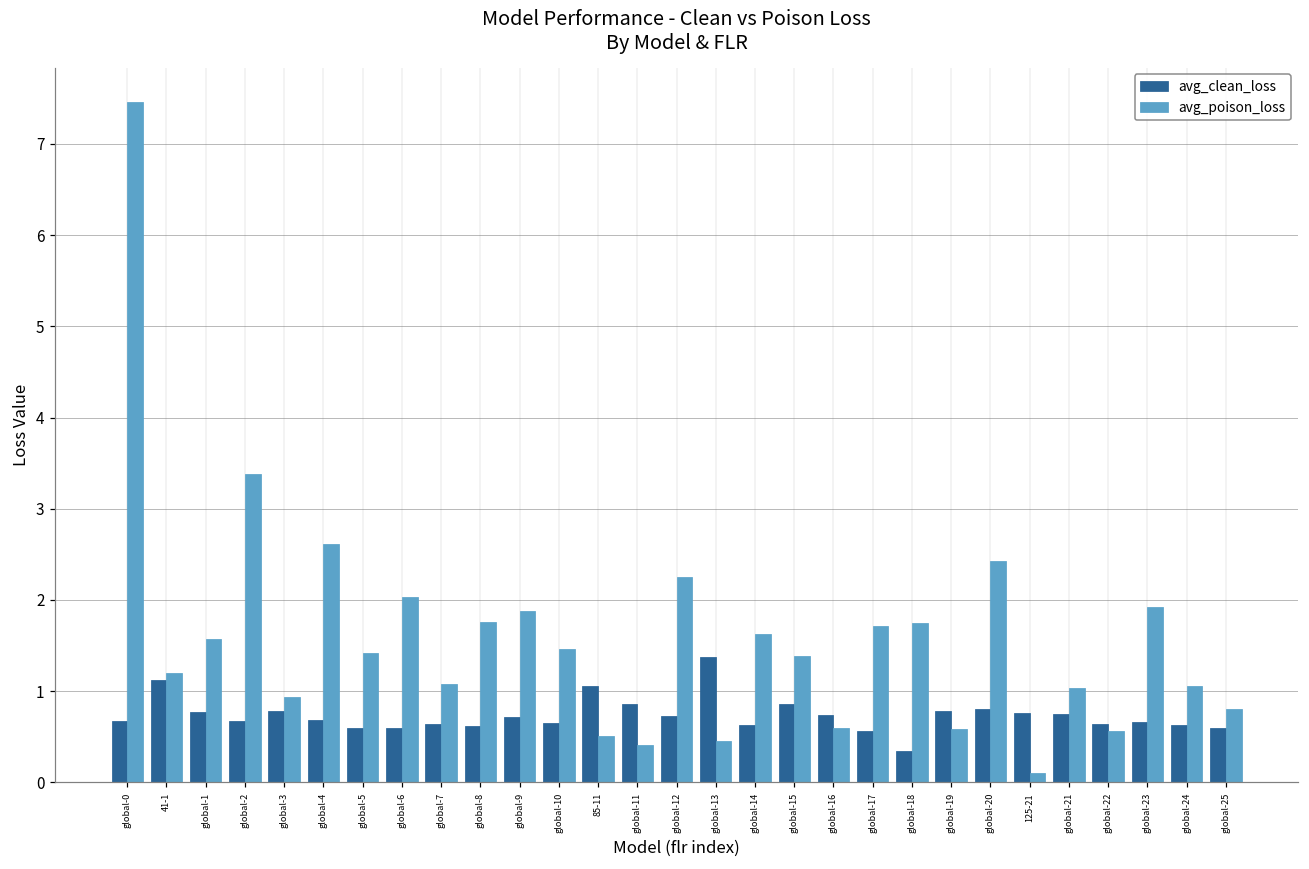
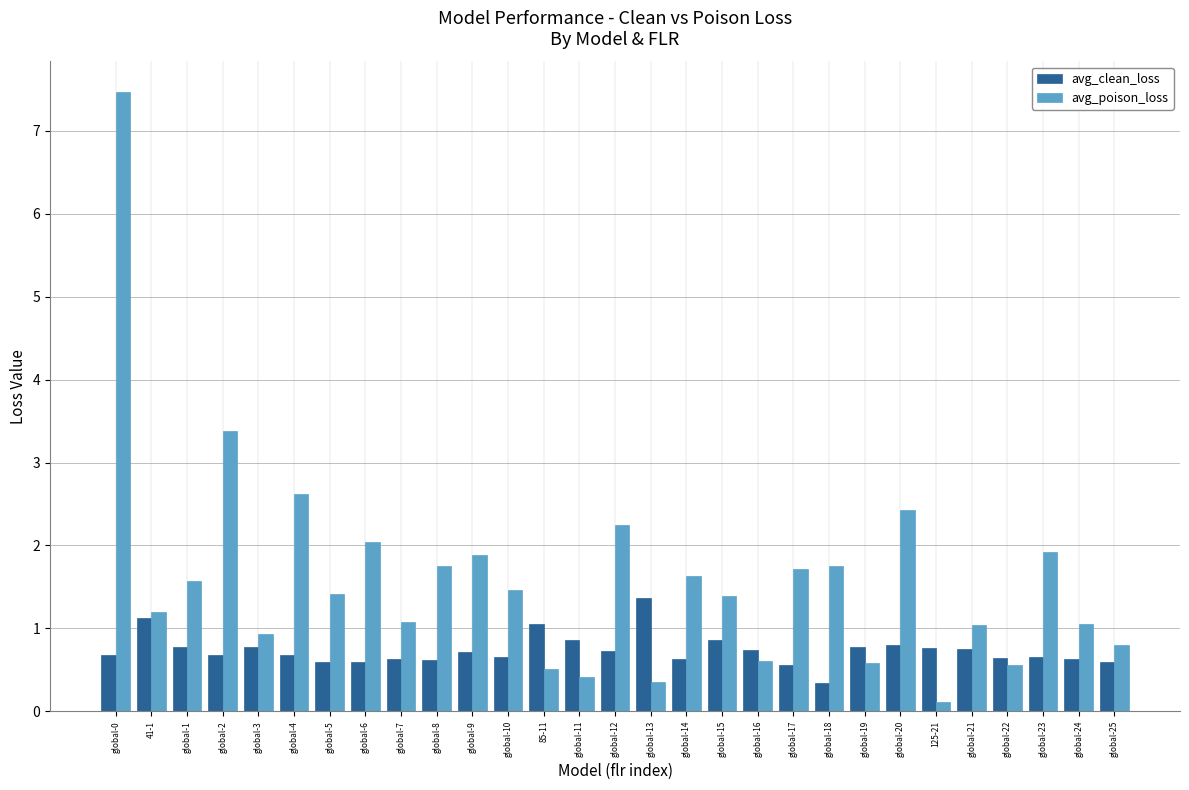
  {
    "avg_clean_loss": {
      "global-0": 0.7,
      "41-1": 1.1,
      "global-1": 0.8,
      "global-2": 0.7,
      "global-3": 0.8,
      "global-4": 0.7,
      "global-5": 0.6,
      "global-6": 0.6,
      "global-7": 0.6,
      "global-8": 0.6,
      "global-9": 0.7,
      "global-10": 0.6,
      "85-11": 1.1,
      "global-11": 0.9,
      "global-12": 0.7,
      "global-13": 1.4,
      "global-14": 0.6,
      "global-15": 0.9,
      "global-16": 0.7,
      "global-17": 0.6,
      "global-18": 0.3,
      "global-19": 0.8,
      "global-20": 0.8,
      "125-21": 0.8,
      "global-21": 0.7,
      "global-22": 0.6,
      "global-23": 0.7,
      "global-24": 0.6,
      "global-25": 0.6
    },
    "avg_poison_loss": {
      "global-0": 7.5,
      "41-1": 1.2,
      "global-1": 1.6,
      "global-2": 3.4,
      "global-3": 0.9,
      "global-4": 2.6,
      "global-5": 1.4,
      "global-6": 2.0,
      "global-7": 1.1,
      "global-8": 1.8,
      "global-9": 1.9,
      "global-10": 1.5,
      "85-11": 0.5,
      "global-11": 0.4,
      "global-12": 2.3,
-     "global-13": 0.5,
+     "global-13": 0.3,
      "global-14": 1.6,
      "global-15": 1.4,
      "global-16": 0.6,
      "global-17": 1.7,
      "global-18": 1.7,
      "global-19": 0.6,
      "global-20": 2.4,
      "125-21": 0.1,
      "global-21": 1.0,
      "global-22": 0.6,
      "global-23": 1.9,
      "global-24": 1.1,
      "global-25": 0.8
    }
  }
